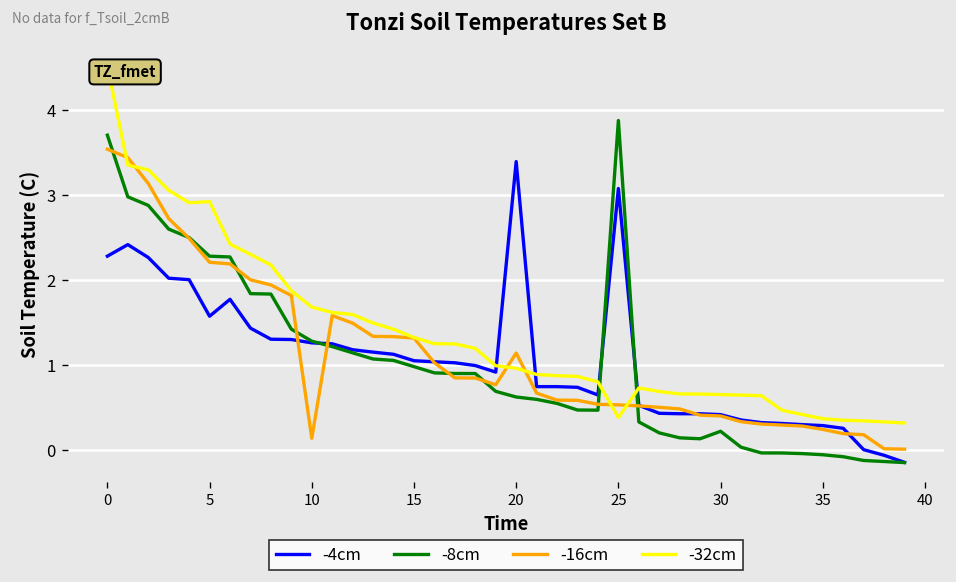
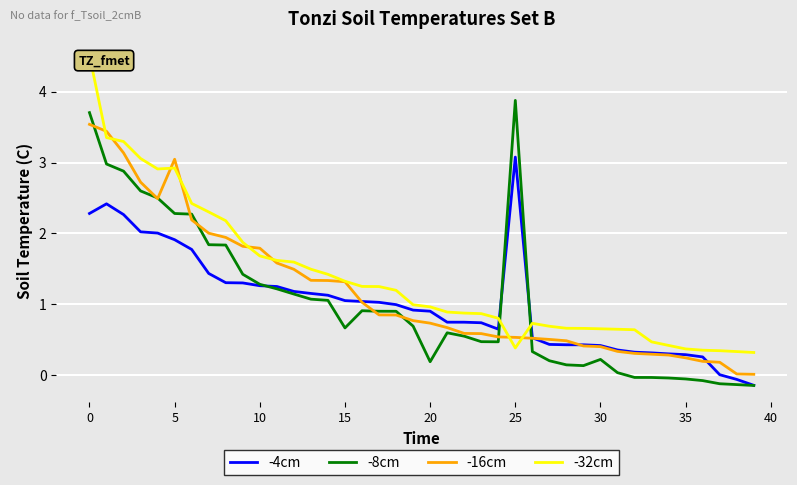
  {
    "-4cm": {
      "0": 2.3,
-     "5": 1.6,
+     "5": 1.9,
      "15": 1.1,
-     "20": 3.4,
+     "20": 0.9,
      "25": 3.1,
      "35": 0.3
    },
    "-8cm": {
      "0": 3.7,
      "5": 2.3,
-     "15": 1.0,
-     "20": 0.6,
+     "15": 0.7,
+     "20": 0.2,
      "25": 3.9,
      "30": 0.2,
      "35": -0.1
    },
    "-16cm": {
      "0": 3.5,
-     "5": 2.2,
-     "10": 0.1,
-     "20": 1.1,
+     "5": 3.0,
+     "10": 1.8,
+     "20": 0.7,
      "25": 0.5,
      "35": 0.2
    },
    "-32cm": {
      "5": 2.9,
      "10": 1.7,
      "20": 1.0,
      "25": 0.4,
      "30": 0.7,
      "35": 0.4
    }
  }
